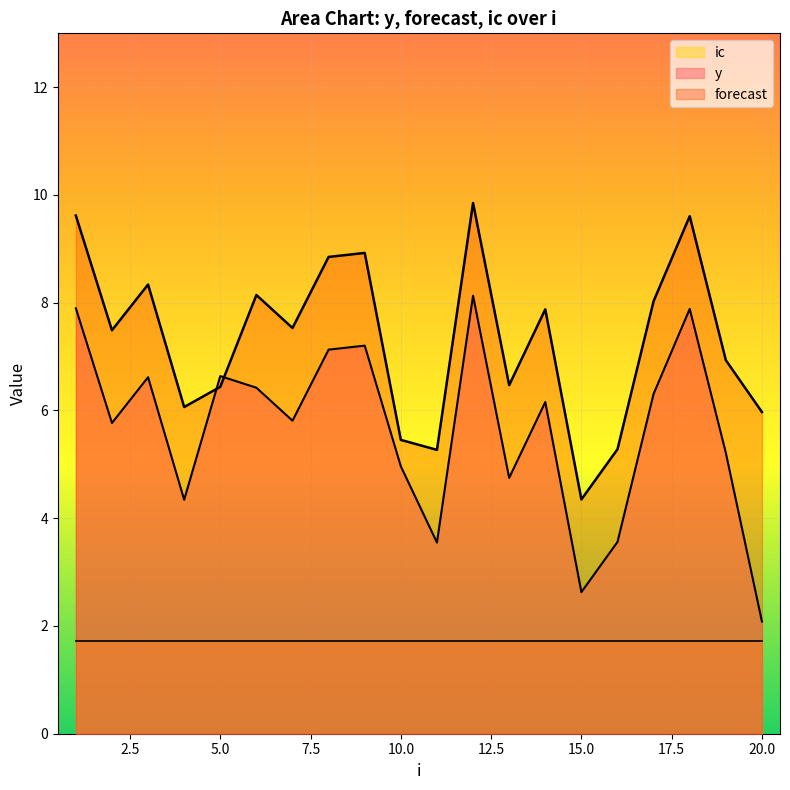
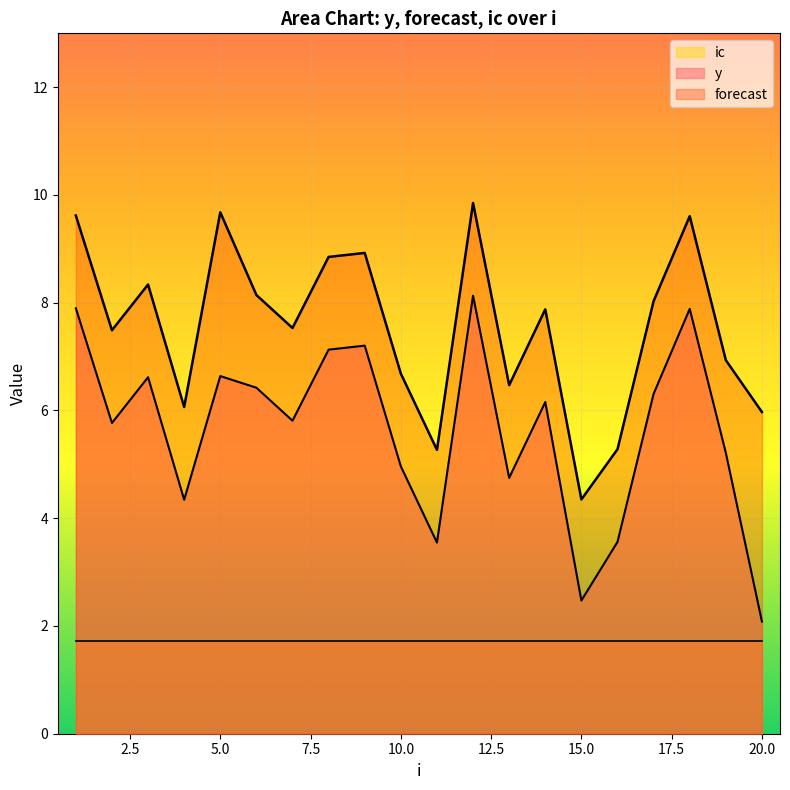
  {
    "ic": {
      "5.0": 1.7,
      "10.0": 1.7,
      "15.0": 1.7,
      "20.0": 1.7
    },
    "y": {
      "5.0": 6.6,
      "10.0": 5.0,
-     "15.0": 2.6,
+     "15.0": 2.5,
      "20.0": 2.1
    },
    "forecast": {
-     "5.0": 6.4,
-     "10.0": 5.5,
+     "5.0": 9.7,
+     "10.0": 6.7,
      "15.0": 4.3,
      "20.0": 6.0
    }
  }
